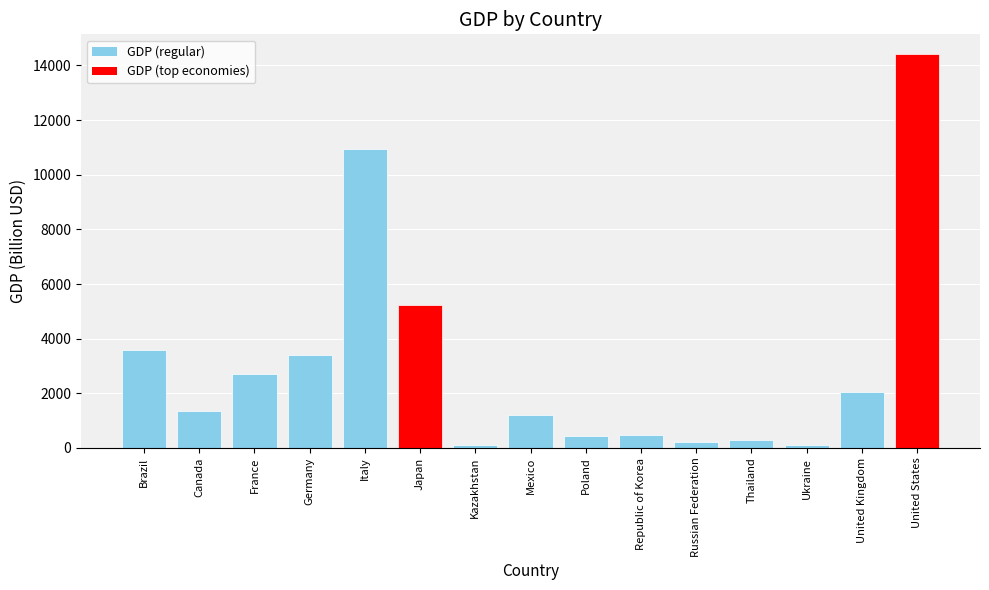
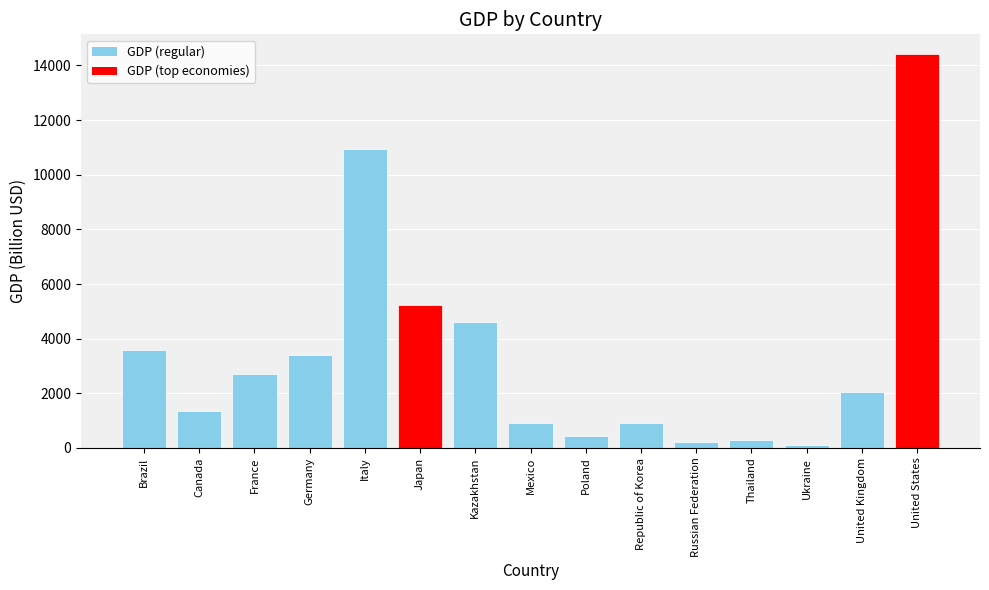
  {
    "Brazil": 3600,
    "Canada": 1400,
    "France": 2700,
    "Germany": 3400,
    "Italy": 10900,
    "Japan": 5200,
-   "Kazakhstan": 100,
-   "Mexico": 1200,
+   "Kazakhstan": 4600,
+   "Mexico": 900,
    "Poland": 400,
-   "Republic of Korea": 500,
+   "Republic of Korea": 900,
    "Russian Federation": 200,
    "Thailand": 300,
    "Ukraine": 100,
    "United Kingdom": 2000,
    "United States": 14400
  }
